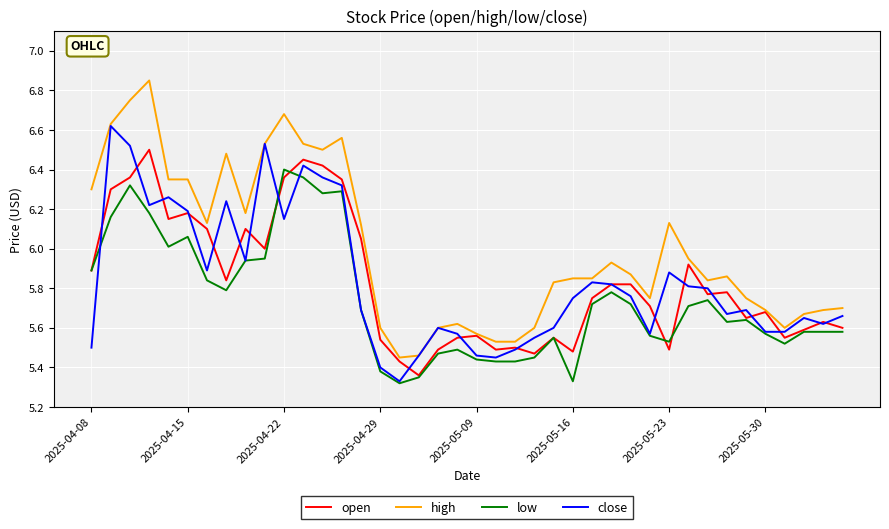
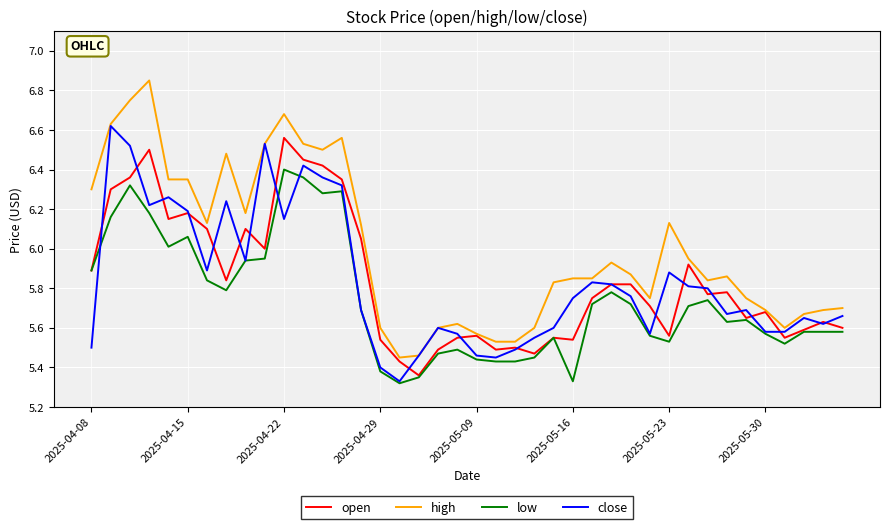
  {
    "open": {
-     "2025-04-22": 6.36,
+     "2025-04-22": 6.56,
      "2025-04-29": 5.54,
-     "2025-05-16": 5.48,
-     "2025-05-23": 5.49
+     "2025-05-16": 5.54,
+     "2025-05-23": 5.56
    },
    "high": {
      "2025-04-08": 6.30,
      "2025-04-15": 6.35,
      "2025-04-22": 6.68,
      "2025-04-29": 5.60,
      "2025-05-16": 5.85,
      "2025-05-23": 6.13
    },
    "low": {
      "2025-04-15": 6.06,
      "2025-04-22": 6.40,
      "2025-04-29": 5.38,
      "2025-05-09": 5.44,
      "2025-05-16": 5.33,
      "2025-05-23": 5.53
    },
    "close": {
      "2025-04-08": 5.50,
      "2025-04-22": 6.15,
      "2025-04-29": 5.40,
      "2025-05-09": 5.46,
      "2025-05-16": 5.75,
      "2025-05-23": 5.88
    }
  }
